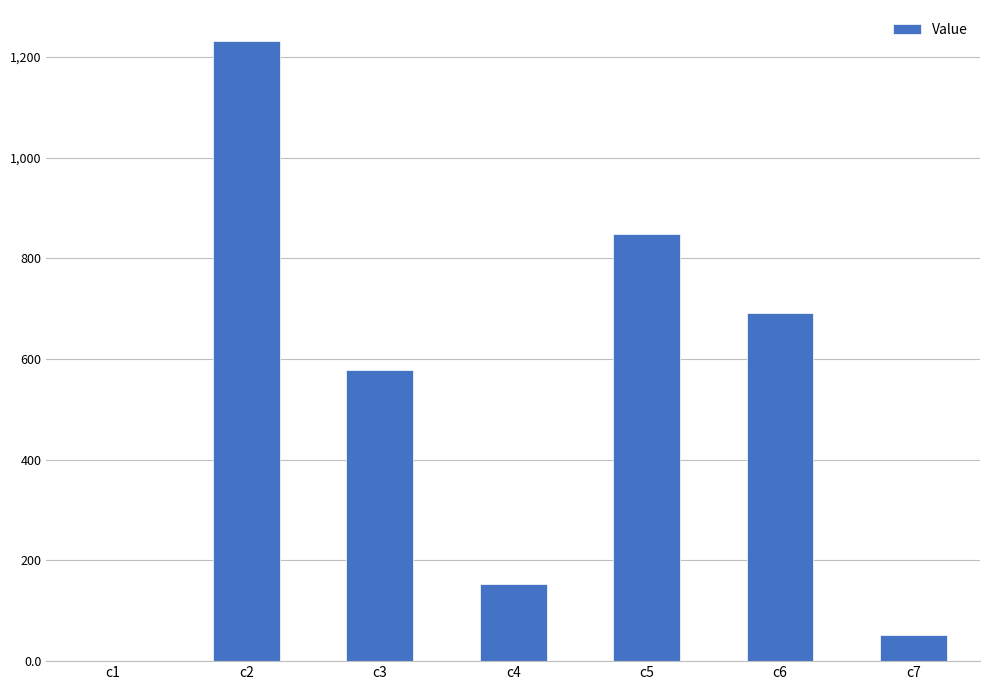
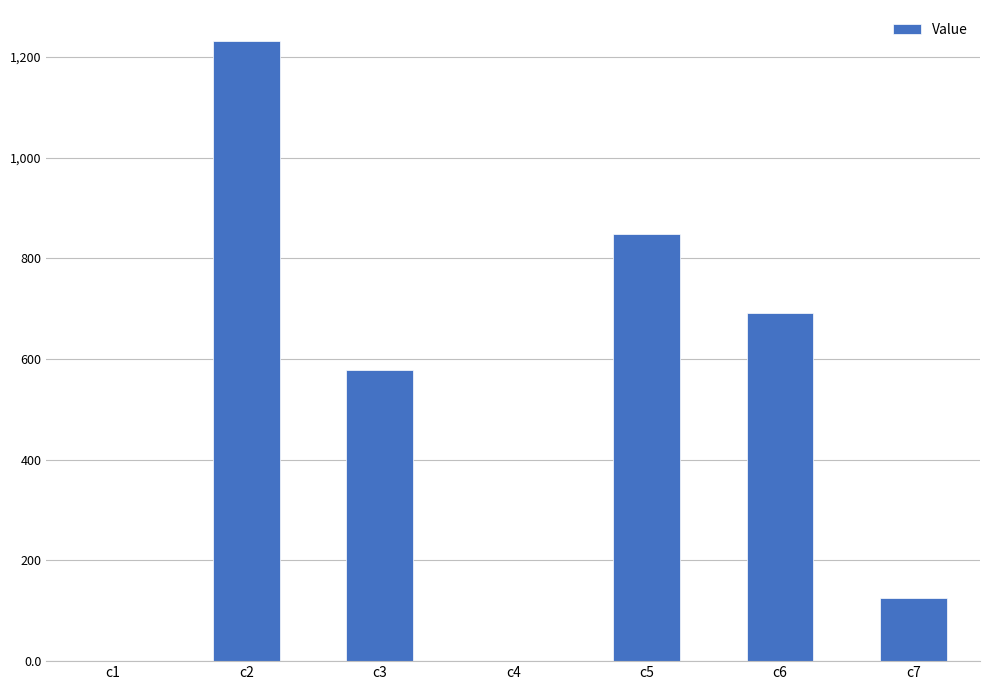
  {
    "c2": "1,230",
    "c3": "580",
-   "c4": "150",
+   "c4": "0",
    "c5": "850",
    "c6": "690",
-   "c7": "50"
+   "c7": "120"
  }
